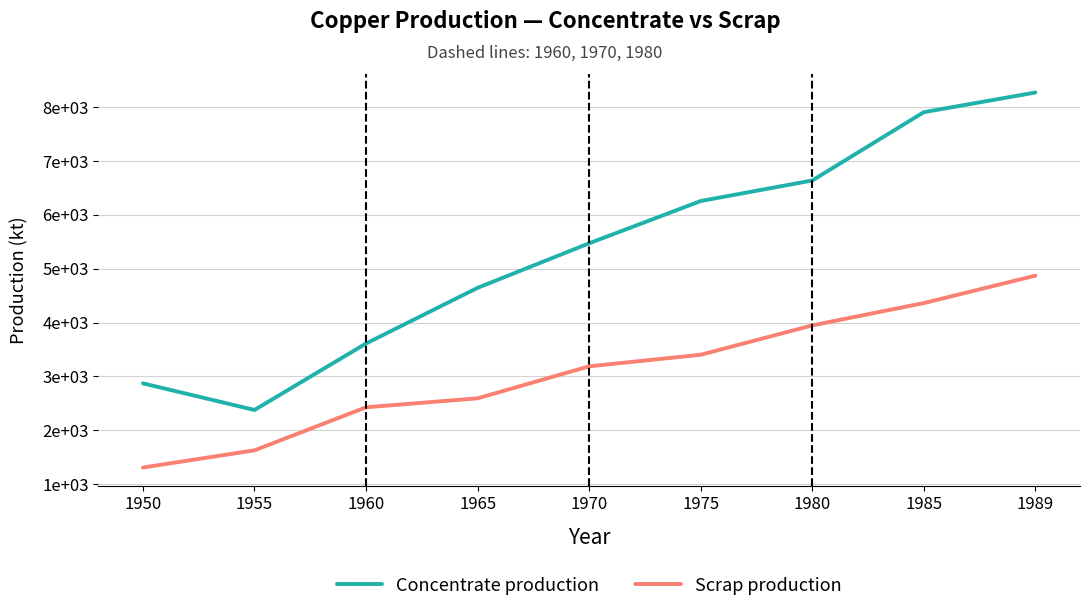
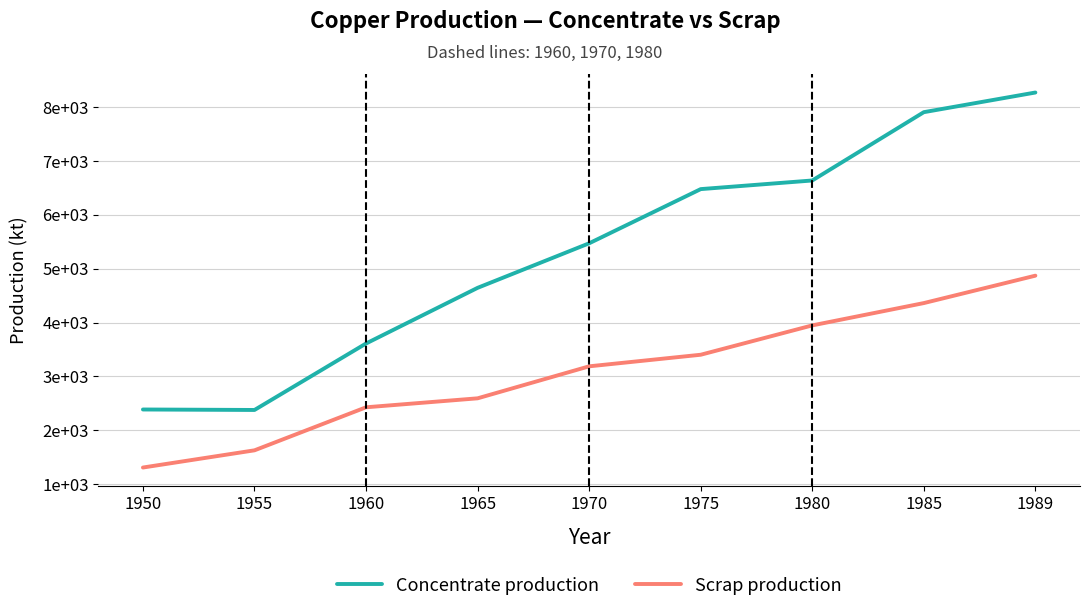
  {
    "Concentrate production": {
-     "1950": 2900,
+     "1950": 2400,
      "1955": 2400,
      "1960": 3600,
      "1965": 4600,
      "1970": 5500,
-     "1975": 6300,
+     "1975": 6500,
      "1980": 6600,
      "1985": 7900,
      "1989": 8300
    },
    "Scrap production": {
      "1950": 1300,
      "1955": 1600,
      "1960": 2400,
      "1965": 2600,
      "1970": 3200,
      "1975": 3400,
      "1980": 3900,
      "1985": 4400,
      "1989": 4900
    }
  }
